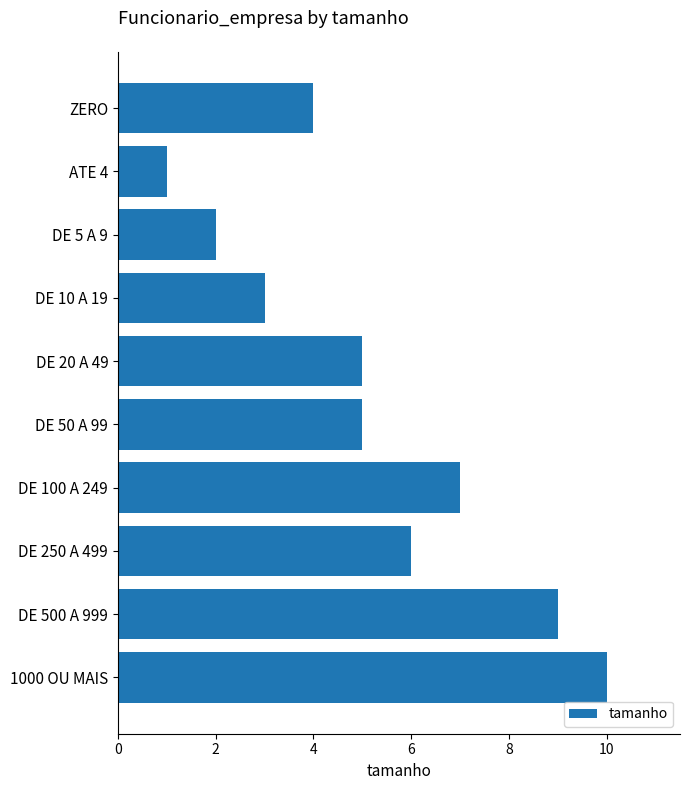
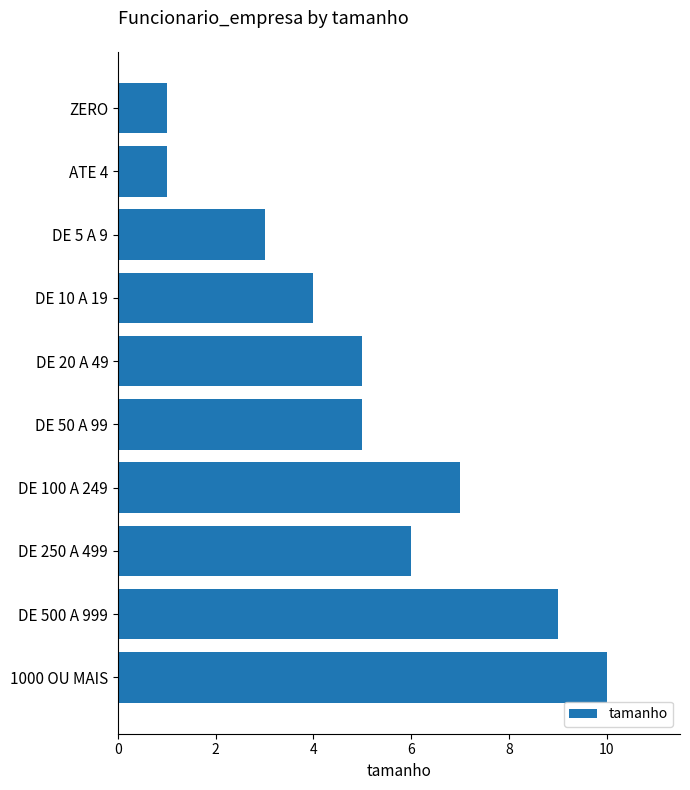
  {
-   "ZERO": 4,
+   "ZERO": 1,
    "ATE 4": 1,
-   "DE 5 A 9": 2,
-   "DE 10 A 19": 3,
+   "DE 5 A 9": 3,
+   "DE 10 A 19": 4,
    "DE 20 A 49": 5,
    "DE 50 A 99": 5,
    "DE 100 A 249": 7,
    "DE 250 A 499": 6,
    "DE 500 A 999": 9,
    "1000 OU MAIS": 10
  }
